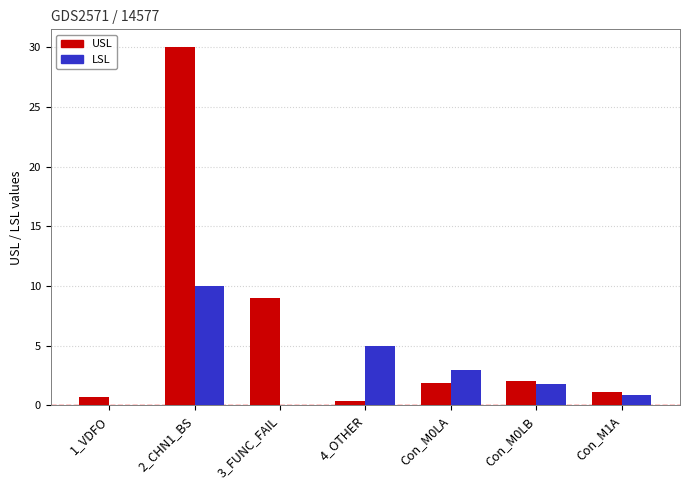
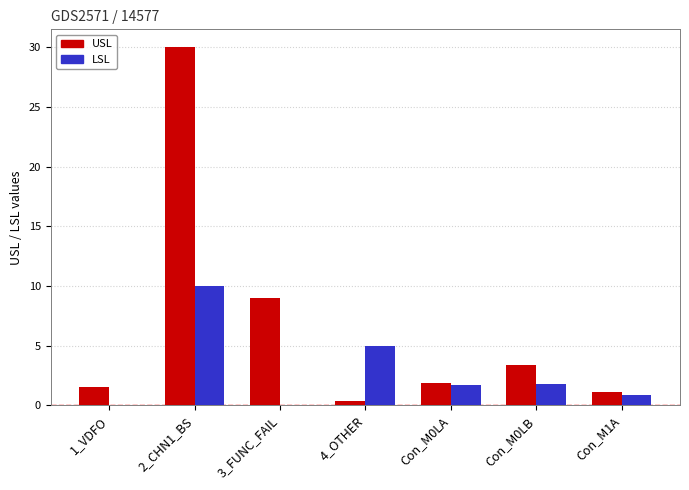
  {
    "USL": {
-     "1_VDFO": 0.7,
+     "1_VDFO": 1.5,
      "2_CHN1_BS": 30.0,
      "3_FUNC_FAIL": 9.0,
      "4_OTHER": 0.4,
      "Con_M0LA": 1.9,
-     "Con_M0LB": 2.0,
+     "Con_M0LB": 3.4,
      "Con_M1A": 1.1
    },
    "LSL": {
      "1_VDFO": 0.0,
      "2_CHN1_BS": 10.0,
      "3_FUNC_FAIL": 0.0,
      "4_OTHER": 5.0,
-     "Con_M0LA": 3.0,
+     "Con_M0LA": 1.7,
      "Con_M0LB": 1.8,
      "Con_M1A": 0.9
    }
  }
